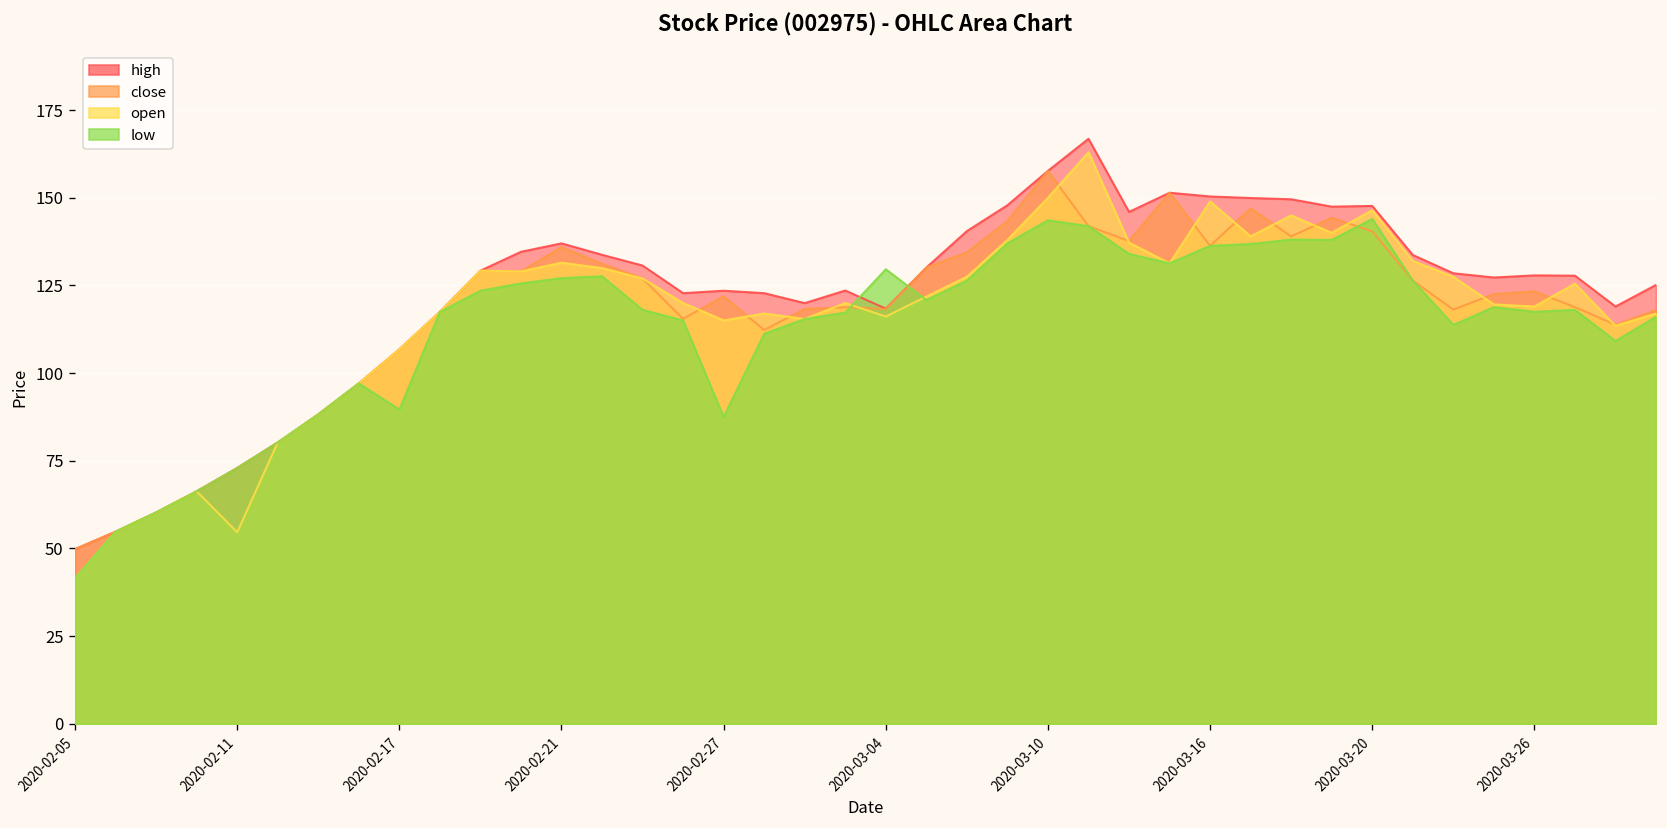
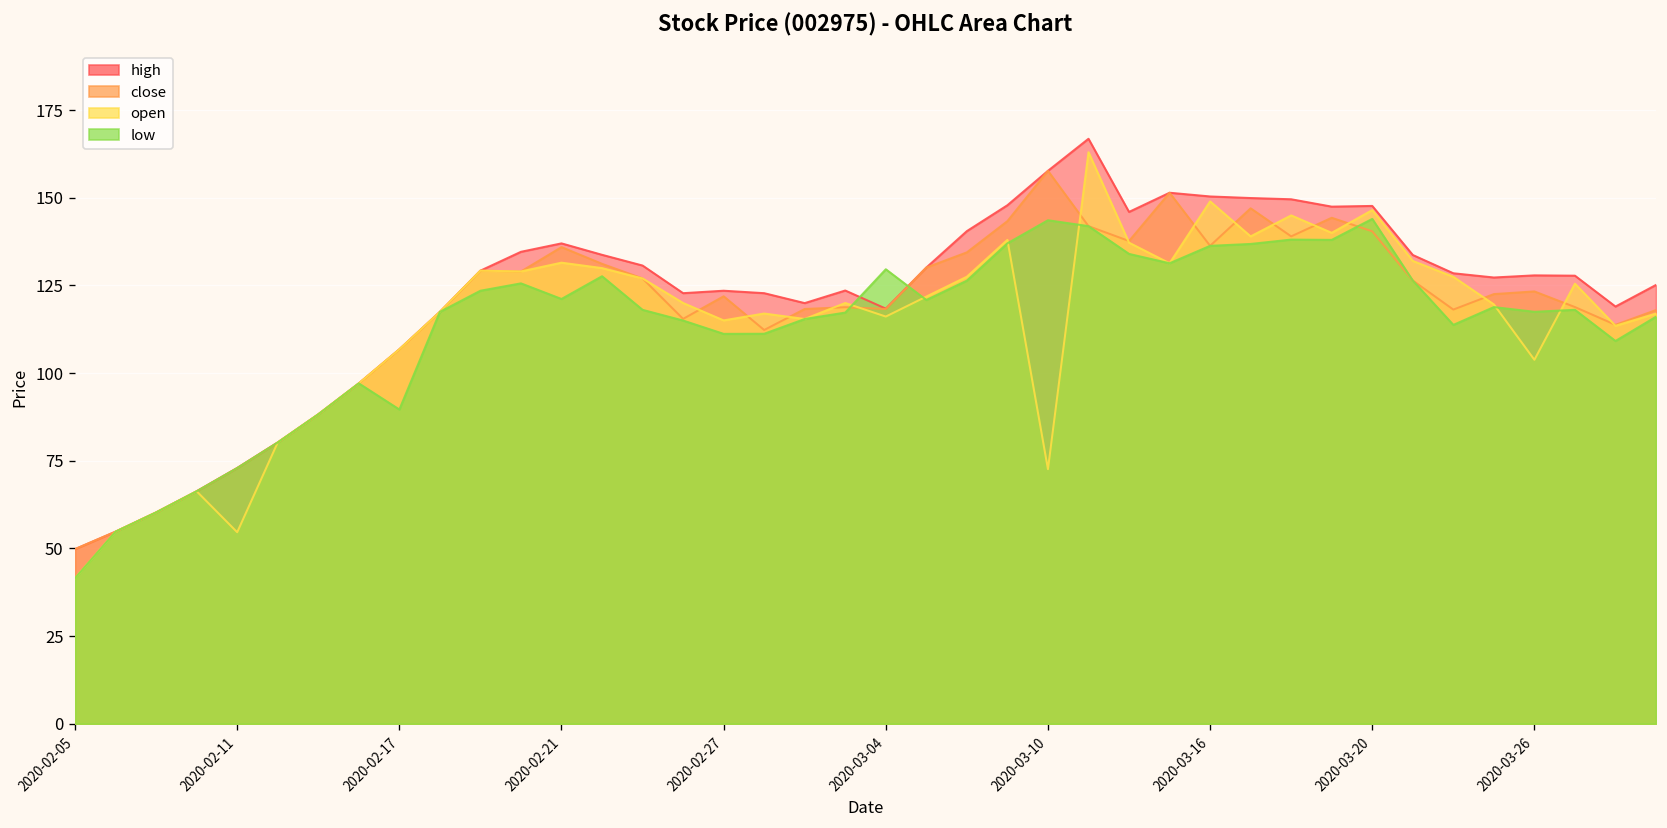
  {
    "open": {
      "2020-02-11": 55,
      "2020-02-21": 132,
      "2020-02-27": 115,
      "2020-03-04": 116,
-     "2020-03-10": 150,
+     "2020-03-10": 73,
      "2020-03-16": 149,
      "2020-03-20": 147,
-     "2020-03-26": 119
+     "2020-03-26": 104
    },
    "low": {
      "2020-02-17": 90,
-     "2020-02-21": 127,
-     "2020-02-27": 88,
+     "2020-02-21": 121,
+     "2020-02-27": 111,
      "2020-03-04": 130,
      "2020-03-10": 144,
      "2020-03-20": 144,
      "2020-03-26": 118
    }
  }
